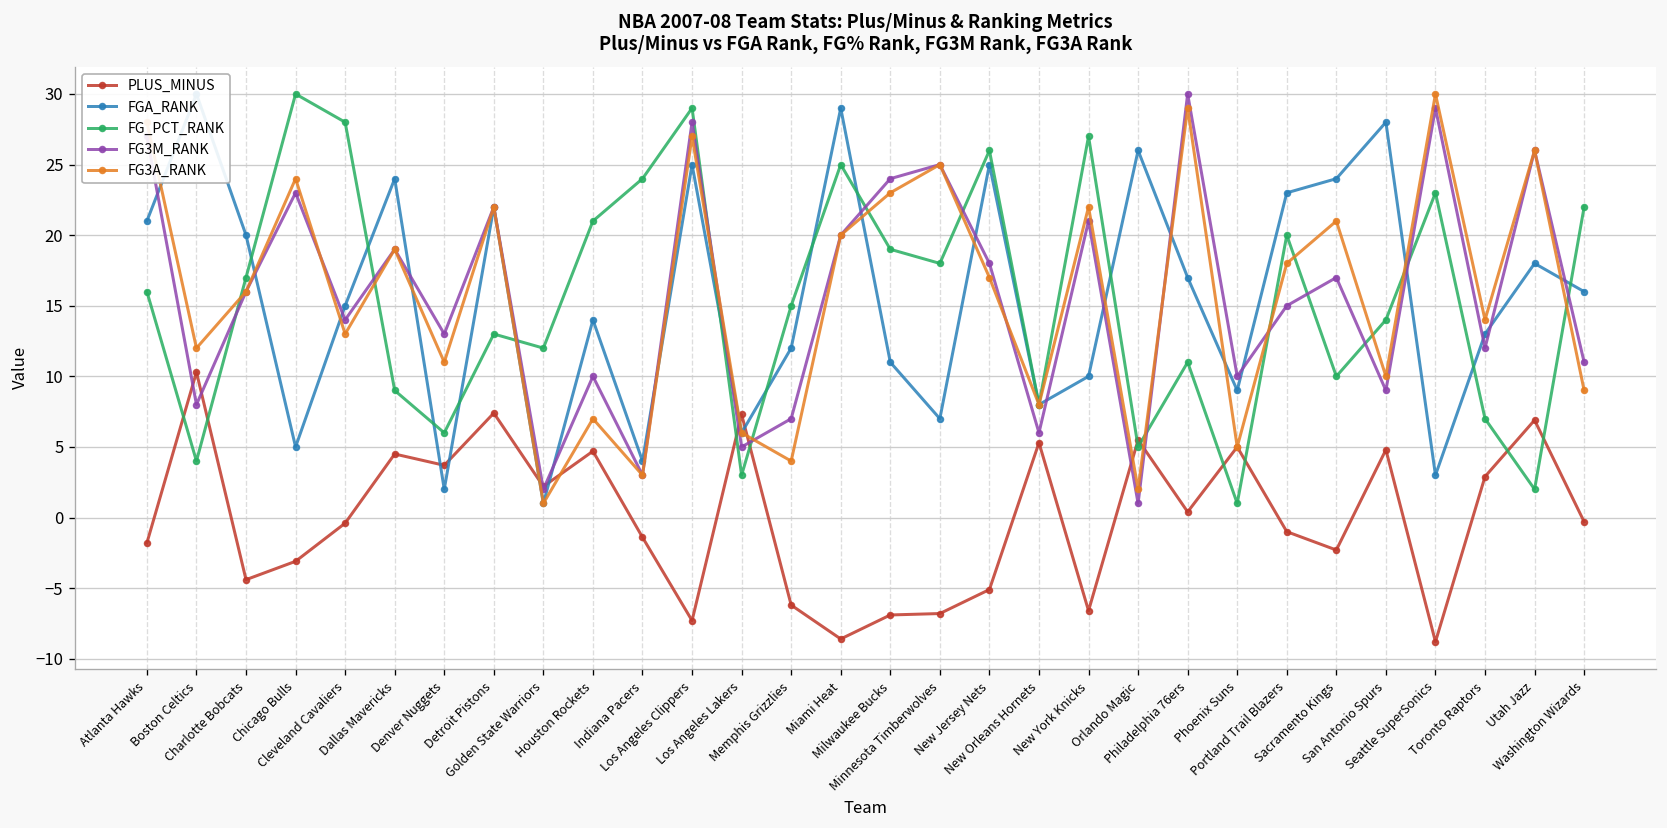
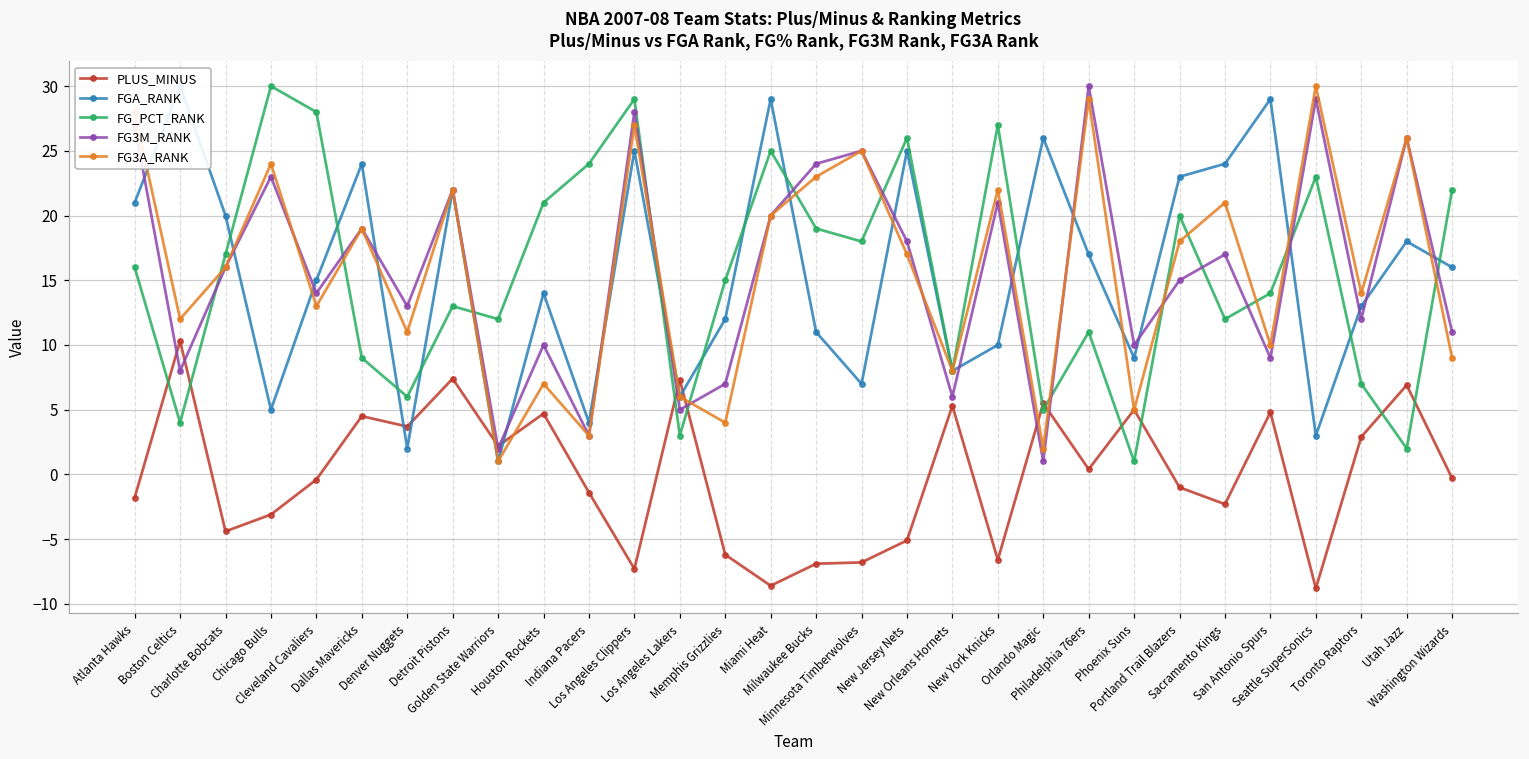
  {
    "PLUS_MINUS": {
      "Atlanta Hawks": -2,
      "Boston Celtics": 10.3,
      "Charlotte Bobcats": -4.4,
      "Chicago Bulls": -3,
      "Cleveland Cavaliers": -0.4,
      "Dallas Mavericks": 4.5,
      "Denver Nuggets": 3.7,
      "Detroit Pistons": 7.4,
      "Houston Rockets": 4.7,
      "Indiana Pacers": -1.4,
      "Los Angeles Clippers": -7.3,
      "Los Angeles Lakers": 7.3,
      "Memphis Grizzlies": -6,
      "Miami Heat": -8.6,
      "Milwaukee Bucks": -7,
      "Minnesota Timberwolves": -7,
      "New Jersey Nets": -5,
      "New Orleans Hornets": 5.3,
      "New York Knicks": -6.6,
      "Orlando Magic": 5.5,
      "Philadelphia 76ers": 0.4,
      "Portland Trail Blazers": -1,
      "Sacramento Kings": -2.3,
      "San Antonio Spurs": 5,
      "Seattle SuperSonics": -9,
      "Toronto Raptors": 3,
      "Utah Jazz": 7,
      "Washington Wizards": -0.3
    },
    "FGA_RANK": {
      "Atlanta Hawks": 21,
      "Charlotte Bobcats": 20,
      "Chicago Bulls": 5,
      "Cleveland Cavaliers": 15,
      "Dallas Mavericks": 24,
      "Denver Nuggets": 2,
      "Houston Rockets": 14,
      "Indiana Pacers": 4,
      "Los Angeles Clippers": 25,
      "Memphis Grizzlies": 12,
      "Miami Heat": 29,
      "Milwaukee Bucks": 11,
      "Minnesota Timberwolves": 7,
      "New Jersey Nets": 25,
      "New York Knicks": 10,
      "Orlando Magic": 26,
      "Philadelphia 76ers": 17,
      "Phoenix Suns": 9,
      "Portland Trail Blazers": 23,
      "Sacramento Kings": 24,
-     "San Antonio Spurs": 28,
+     "San Antonio Spurs": 29,
      "Seattle SuperSonics": 3,
      "Toronto Raptors": 13,
      "Utah Jazz": 18,
      "Washington Wizards": 16
    },
    "FG_PCT_RANK": {
      "Atlanta Hawks": 16,
      "Boston Celtics": 4,
      "Charlotte Bobcats": 17,
      "Chicago Bulls": 30,
      "Cleveland Cavaliers": 28,
      "Dallas Mavericks": 9,
      "Denver Nuggets": 6,
      "Detroit Pistons": 13,
      "Golden State Warriors": 12,
      "Houston Rockets": 21,
      "Indiana Pacers": 24,
      "Los Angeles Clippers": 29,
      "Los Angeles Lakers": 3,
      "Memphis Grizzlies": 15,
      "Miami Heat": 25,
      "Milwaukee Bucks": 19,
      "Minnesota Timberwolves": 18,
      "New Jersey Nets": 26,
      "New York Knicks": 27,
      "Orlando Magic": 5,
      "Philadelphia 76ers": 11,
      "Phoenix Suns": 1,
      "Portland Trail Blazers": 20,
-     "Sacramento Kings": 10,
+     "Sacramento Kings": 12,
      "San Antonio Spurs": 14,
      "Seattle SuperSonics": 23,
      "Toronto Raptors": 7,
      "Utah Jazz": 2,
      "Washington Wizards": 22
    },
    "FG3M_RANK": {
      "Boston Celtics": 8,
      "Chicago Bulls": 23,
      "Cleveland Cavaliers": 14,
      "Denver Nuggets": 13,
      "Houston Rockets": 10,
      "Los Angeles Clippers": 28,
      "Los Angeles Lakers": 5,
      "Memphis Grizzlies": 7,
      "Milwaukee Bucks": 24,
      "New Jersey Nets": 18,
      "New Orleans Hornets": 6,
      "New York Knicks": 21,
      "Orlando Magic": 1,
      "Philadelphia 76ers": 30,
      "Phoenix Suns": 10,
      "Portland Trail Blazers": 15,
      "Sacramento Kings": 17,
      "San Antonio Spurs": 9,
      "Seattle SuperSonics": 29,
      "Toronto Raptors": 12,
      "Washington Wizards": 11
    },
    "FG3A_RANK": {
      "Boston Celtics": 12,
      "Chicago Bulls": 24,
      "Cleveland Cavaliers": 13,
      "Denver Nuggets": 11,
      "Houston Rockets": 7,
      "Los Angeles Clippers": 27,
      "Memphis Grizzlies": 4,
      "Milwaukee Bucks": 23,
      "New Jersey Nets": 17,
      "New York Knicks": 22,
      "Orlando Magic": 2,
      "Philadelphia 76ers": 29,
      "Portland Trail Blazers": 18,
      "Sacramento Kings": 21,
      "San Antonio Spurs": 10,
      "Seattle SuperSonics": 30,
      "Toronto Raptors": 14,
      "Washington Wizards": 9
    }
  }
